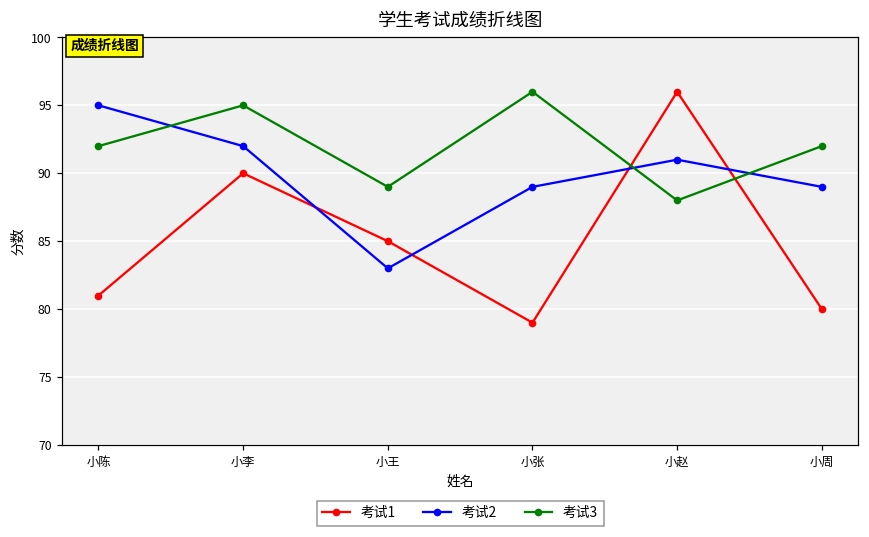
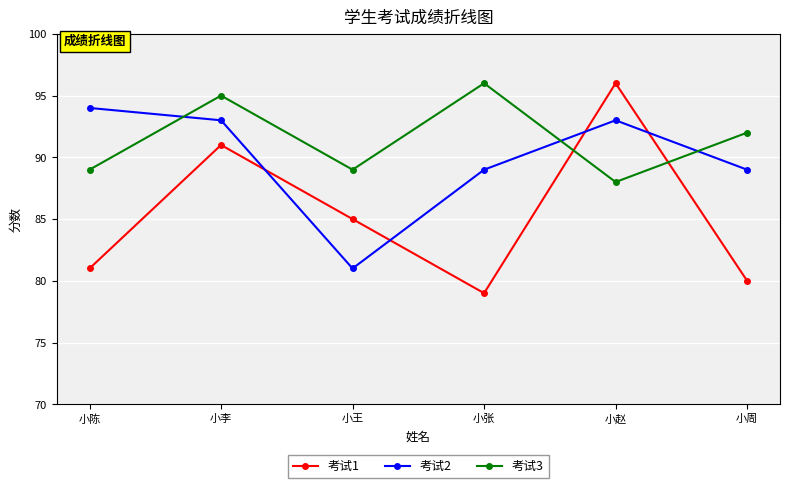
  {
    "考试1": {
      "小陈": 81,
-     "小李": 90,
+     "小李": 91,
      "小王": 85,
      "小张": 79,
      "小赵": 96,
      "小周": 80
    },
    "考试2": {
-     "小陈": 95,
-     "小李": 92,
-     "小王": 83,
+     "小陈": 94,
+     "小李": 93,
+     "小王": 81,
      "小张": 89,
-     "小赵": 91,
+     "小赵": 93,
      "小周": 89
    },
    "考试3": {
-     "小陈": 92,
+     "小陈": 89,
      "小李": 95,
      "小王": 89,
      "小张": 96,
      "小赵": 88,
      "小周": 92
    }
  }
